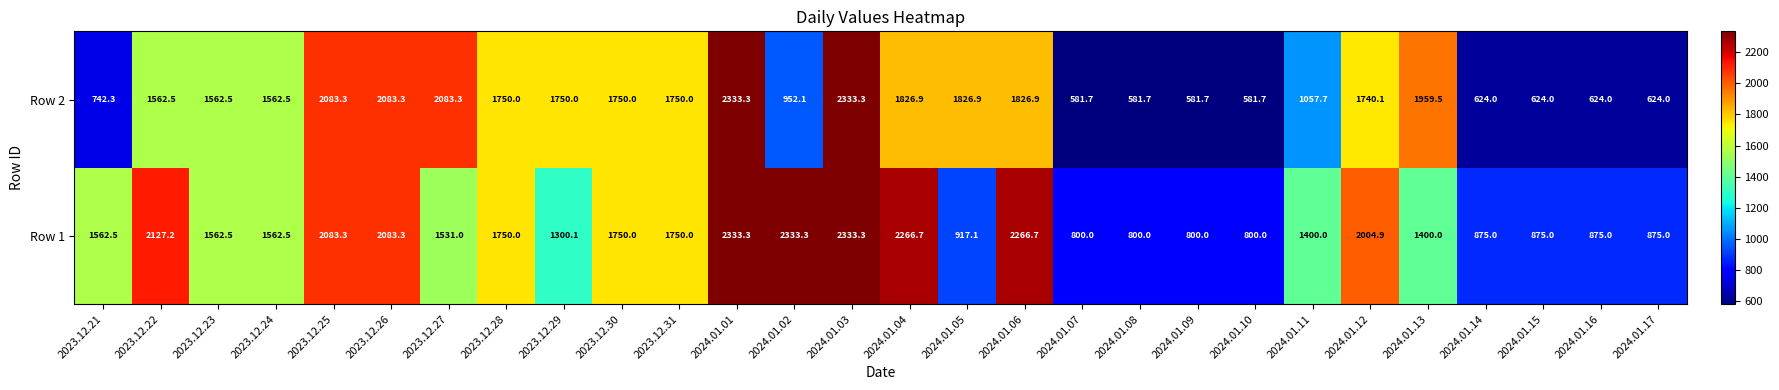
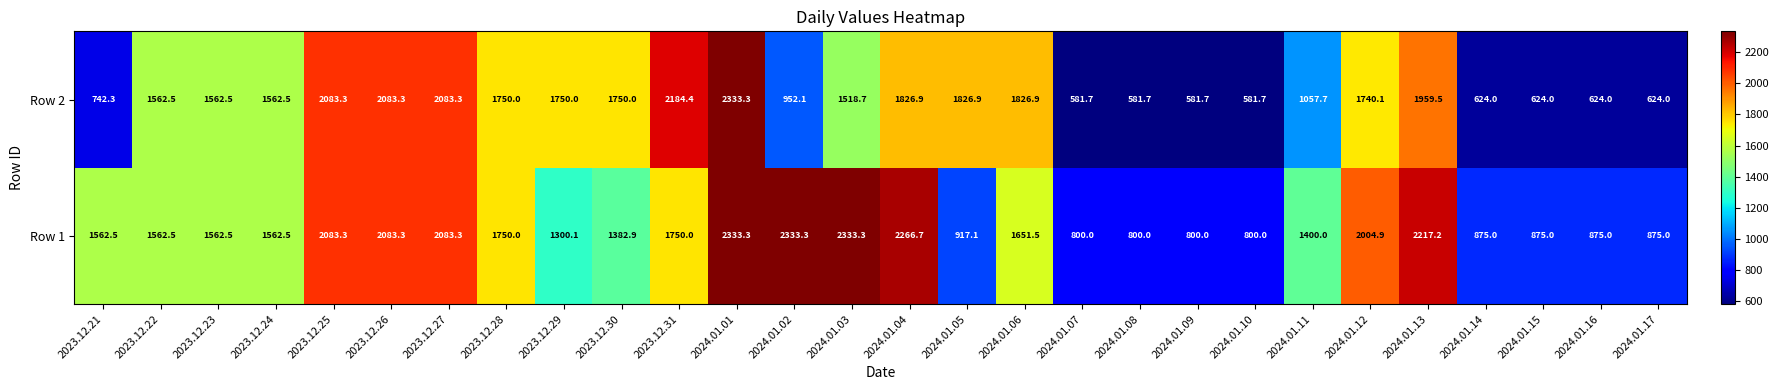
  {
    "Row 2": {
      "2023.12.21": 742.3,
      "2023.12.22": 1562.5,
      "2023.12.23": 1562.5,
      "2023.12.24": 1562.5,
      "2023.12.25": 2083.3,
      "2023.12.26": 2083.3,
      "2023.12.27": 2083.3,
      "2023.12.28": 1750.0,
      "2023.12.29": 1750.0,
      "2023.12.30": 1750.0,
-     "2023.12.31": 1750.0,
+     "2023.12.31": 2184.4,
      "2024.01.01": 2333.3,
      "2024.01.02": 952.1,
-     "2024.01.03": 2333.3,
+     "2024.01.03": 1518.7,
      "2024.01.04": 1826.9,
      "2024.01.05": 1826.9,
      "2024.01.06": 1826.9,
      "2024.01.07": 581.7,
      "2024.01.08": 581.7,
      "2024.01.09": 581.7,
      "2024.01.10": 581.7,
      "2024.01.11": 1057.7,
      "2024.01.12": 1740.1,
      "2024.01.13": 1959.5,
      "2024.01.14": 624.0,
      "2024.01.15": 624.0,
      "2024.01.16": 624.0,
      "2024.01.17": 624.0
    },
    "Row 1": {
      "2023.12.21": 1562.5,
-     "2023.12.22": 2127.2,
+     "2023.12.22": 1562.5,
      "2023.12.23": 1562.5,
      "2023.12.24": 1562.5,
      "2023.12.25": 2083.3,
      "2023.12.26": 2083.3,
-     "2023.12.27": 1531.0,
+     "2023.12.27": 2083.3,
      "2023.12.28": 1750.0,
      "2023.12.29": 1300.1,
-     "2023.12.30": 1750.0,
+     "2023.12.30": 1382.9,
      "2023.12.31": 1750.0,
      "2024.01.01": 2333.3,
      "2024.01.02": 2333.3,
      "2024.01.03": 2333.3,
      "2024.01.04": 2266.7,
      "2024.01.05": 917.1,
-     "2024.01.06": 2266.7,
+     "2024.01.06": 1651.5,
      "2024.01.07": 800.0,
      "2024.01.08": 800.0,
      "2024.01.09": 800.0,
      "2024.01.10": 800.0,
      "2024.01.11": 1400.0,
      "2024.01.12": 2004.9,
-     "2024.01.13": 1400.0,
+     "2024.01.13": 2217.2,
      "2024.01.14": 875.0,
      "2024.01.15": 875.0,
      "2024.01.16": 875.0,
      "2024.01.17": 875.0
    }
  }
